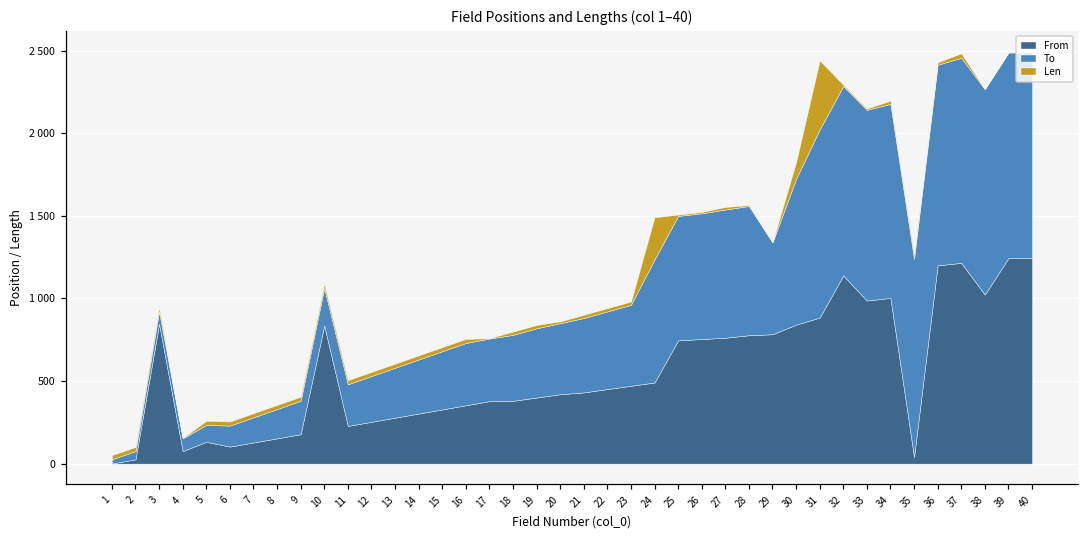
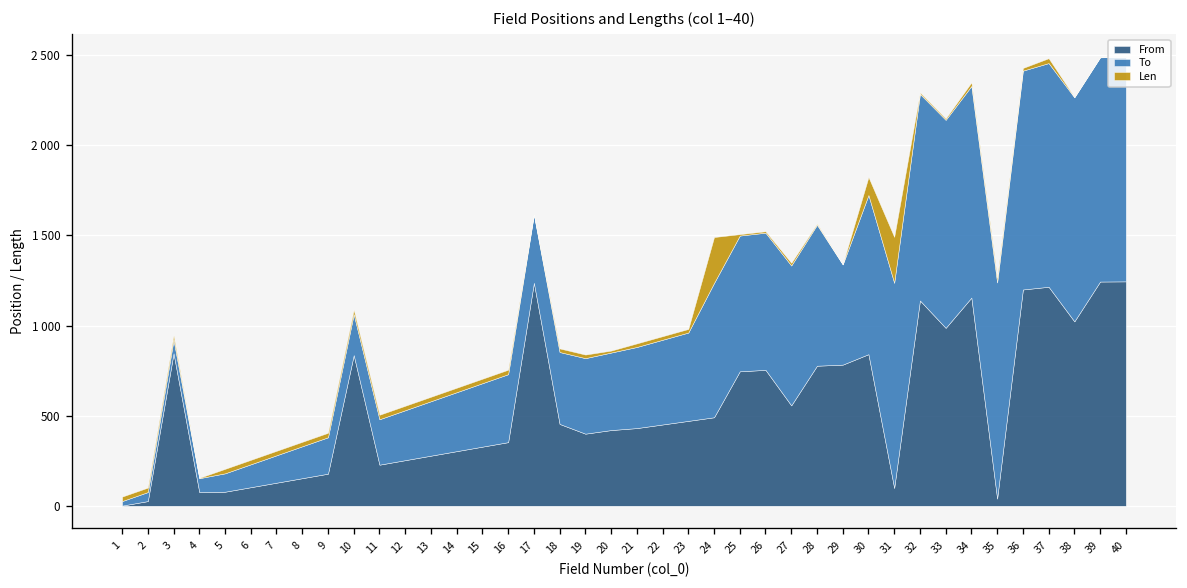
  {
    "From": {
      "2": 30,
      "3": 850,
      "4": 80,
-     "5": 130,
+     "5": 80,
      "6": 100,
      "7": 130,
      "8": 150,
      "9": 180,
      "10": 840,
      "11": 230,
      "12": 250,
      "13": 280,
      "14": 300,
      "15": 330,
      "16": 350,
-     "17": 380,
-     "18": 380,
+     "17": 1240,
+     "18": 450,
      "19": 400,
      "20": 420,
      "21": 430,
      "22": 450,
      "23": 470,
      "24": 490,
      "25": 750,
      "26": 750,
-     "27": 760,
+     "27": 560,
      "28": 780,
      "29": 780,
      "30": 840,
-     "31": 880,
+     "31": 100,
      "32": 1140,
      "33": 990,
-     "34": 1000,
+     "34": 1160,
      "35": 40,
      "36": 1200,
      "37": 1220,
      "38": 1020,
      "39": 1240,
      "40": 1250
    },
    "To": {
      "1": 30,
      "2": 50,
      "3": 80,
      "5": 100,
      "6": 130,
      "7": 150,
      "8": 180,
      "9": 200,
      "10": 230,
      "11": 250,
      "12": 280,
      "13": 300,
      "14": 330,
      "15": 350,
      "16": 380,
      "18": 400,
      "19": 420,
      "21": 450,
      "22": 470,
      "23": 490,
      "24": 750,
      "30": 880,
      "31": 1140,
      "34": 1170,
      "35": 1200,
      "37": 1240
    },
    "Len": {
      "1": 30,
      "2": 30,
      "3": 30,
      "5": 30,
      "6": 30,
      "7": 30,
      "8": 30,
      "9": 30,
      "10": 30,
      "11": 30,
      "12": 30,
      "13": 30,
      "14": 30,
      "15": 30,
      "16": 30,
      "18": 20,
      "19": 20,
      "21": 20,
      "22": 20,
      "23": 20,
      "24": 260,
      "30": 100,
-     "31": 420,
+     "31": 260,
      "34": 20,
      "35": 30,
      "37": 30
    }
  }
